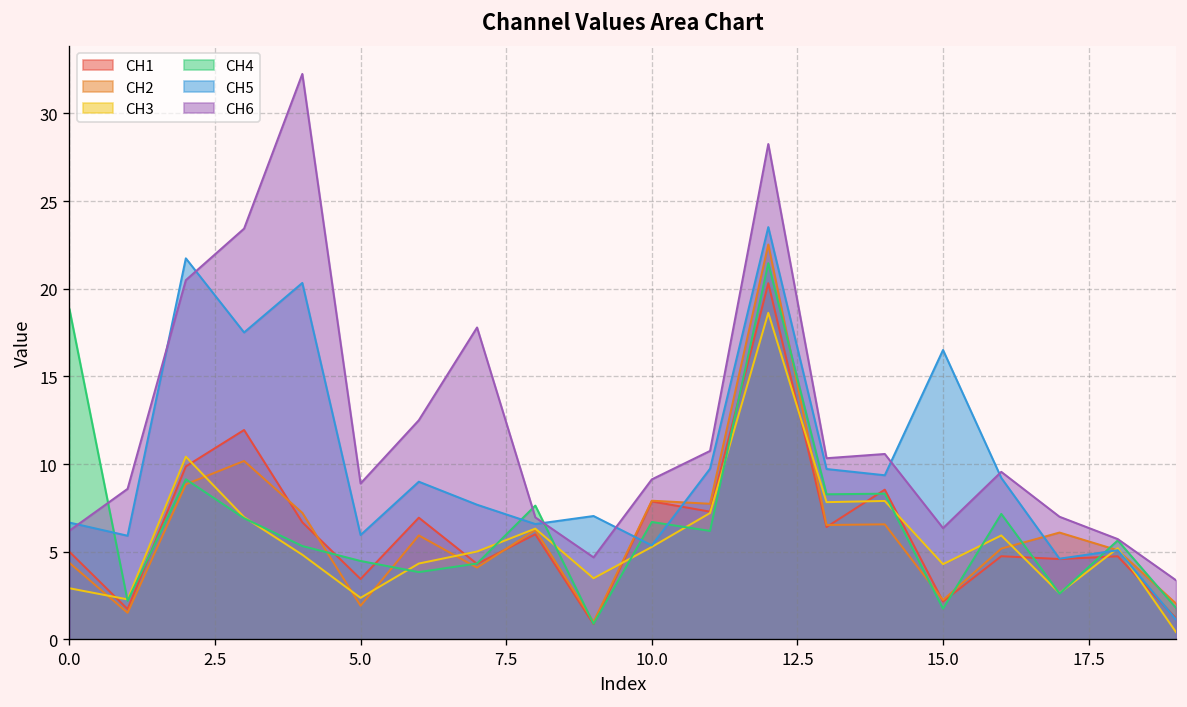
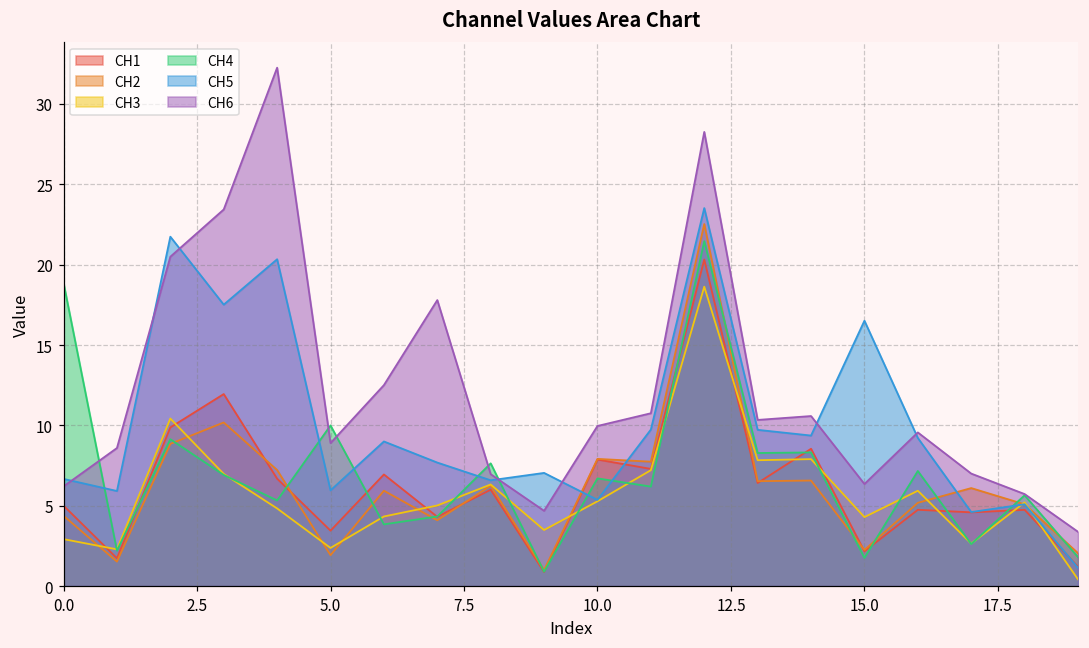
  {
    "CH4": {
      "0.0": 18.9,
-     "5.0": 4.5,
+     "5.0": 10.0,
      "10.0": 6.7,
      "15.0": 1.8
    },
    "CH5": {
      "0.0": 6.7,
      "5.0": 6.0,
      "15.0": 16.5
    },
    "CH6": {
      "0.0": 6.2,
      "5.0": 8.9,
-     "10.0": 9.1,
+     "10.0": 10.0,
      "15.0": 6.4
    }
  }
